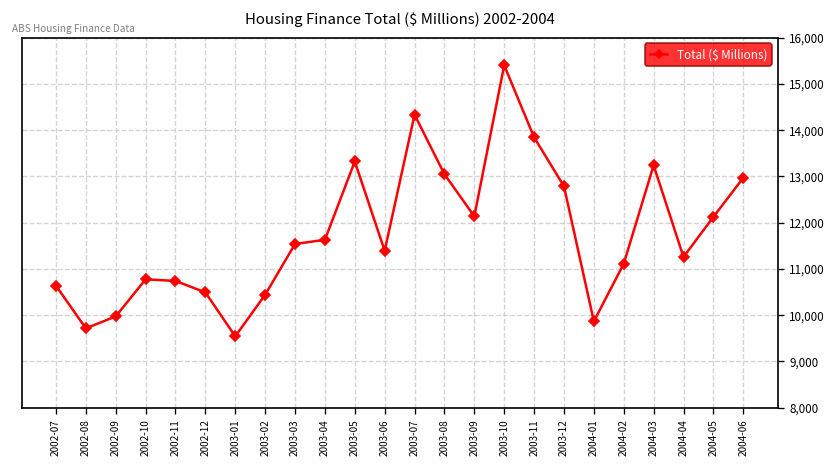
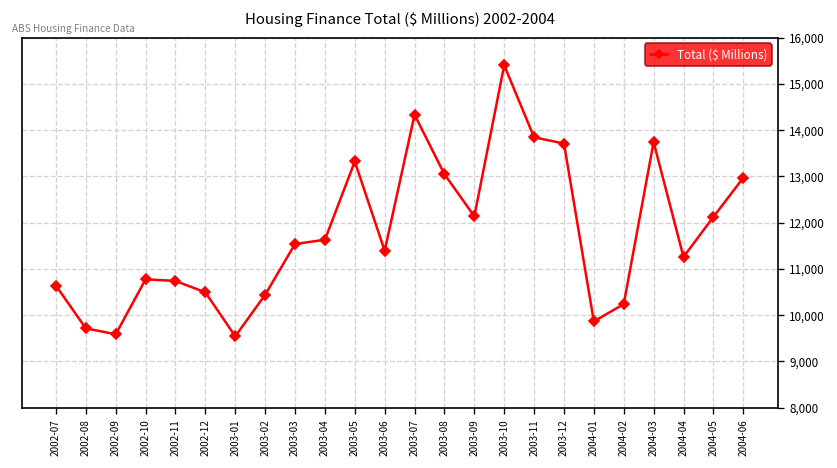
  {
    "2002-07": "10,600",
    "2002-08": "9,700",
-   "2002-09": "10,000",
+   "2002-09": "9,600",
    "2002-10": "10,800",
    "2002-11": "10,700",
    "2002-12": "10,500",
    "2003-01": "9,500",
    "2003-02": "10,400",
    "2003-03": "11,500",
    "2003-04": "11,600",
    "2003-05": "13,300",
    "2003-06": "11,400",
    "2003-07": "14,300",
    "2003-08": "13,000",
    "2003-09": "12,100",
    "2003-10": "15,400",
    "2003-11": "13,800",
-   "2003-12": "12,800",
+   "2003-12": "13,700",
    "2004-01": "9,900",
-   "2004-02": "11,100",
-   "2004-03": "13,200",
+   "2004-02": "10,200",
+   "2004-03": "13,700",
    "2004-04": "11,300",
    "2004-05": "12,100",
    "2004-06": "13,000"
  }
